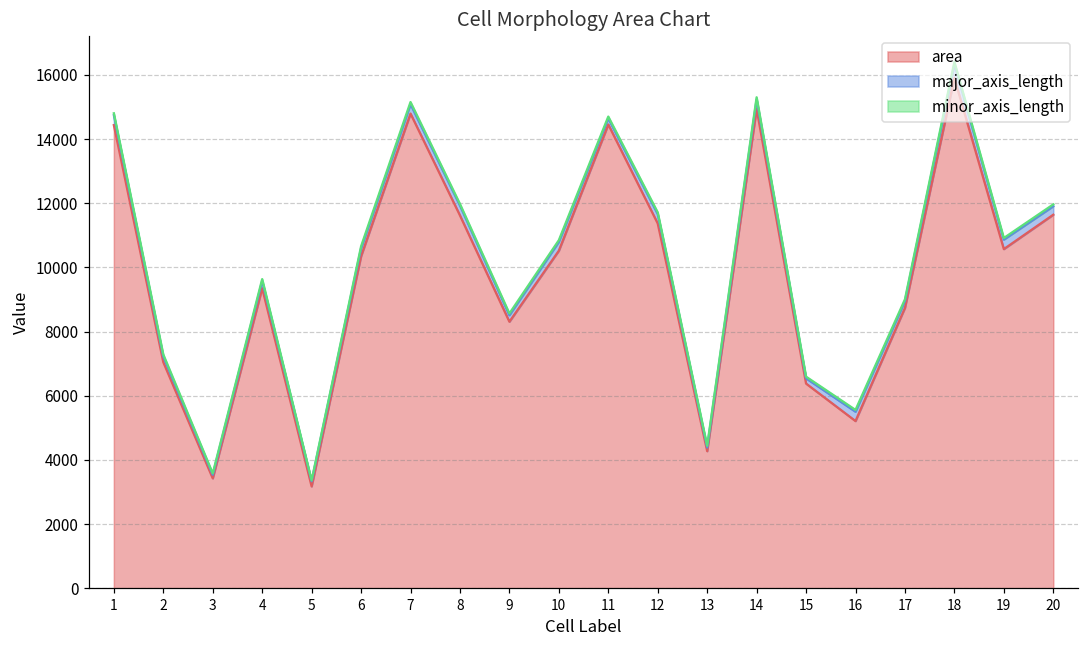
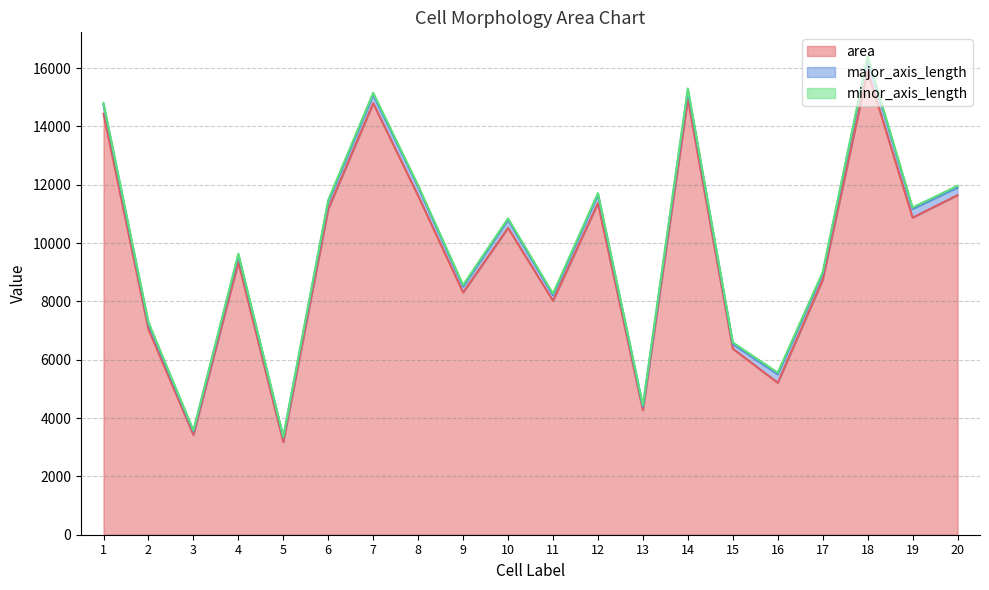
  {
    "area": {
      "1": 14400,
      "2": 7000,
      "3": 3400,
      "4": 9400,
      "5": 3200,
-     "6": 10300,
+     "6": 11200,
      "7": 14800,
      "8": 11600,
      "9": 8300,
      "10": 10500,
-     "11": 14500,
+     "11": 8000,
      "12": 11400,
      "13": 4300,
      "14": 14900,
      "15": 6400,
      "16": 5200,
      "17": 8700,
-     "19": 10600,
+     "19": 10900,
      "20": 11600
    }
  }
